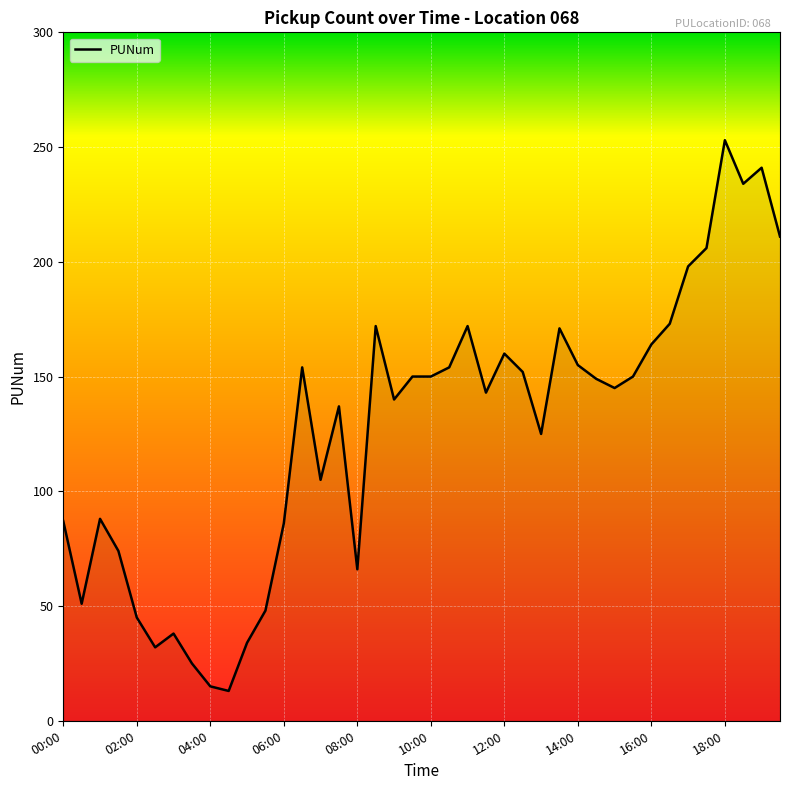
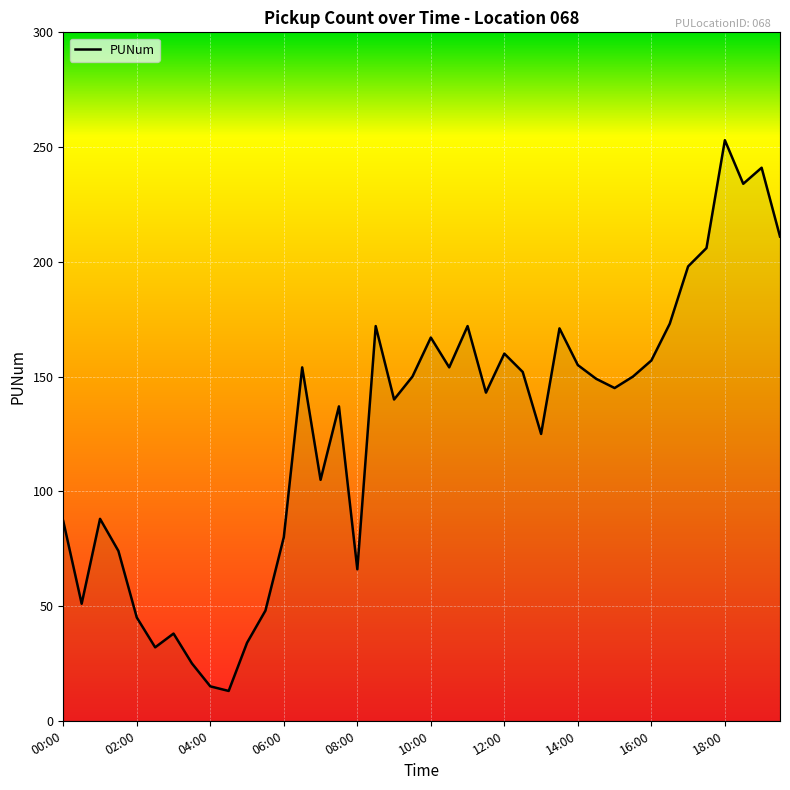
  {
    "00:00": 87,
    "02:00": 45,
    "04:00": 15,
-   "06:00": 86,
+   "06:00": 80,
    "08:00": 66,
-   "10:00": 150,
+   "10:00": 167,
    "12:00": 160,
    "14:00": 155,
-   "16:00": 164,
+   "16:00": 157,
    "18:00": 253
  }
